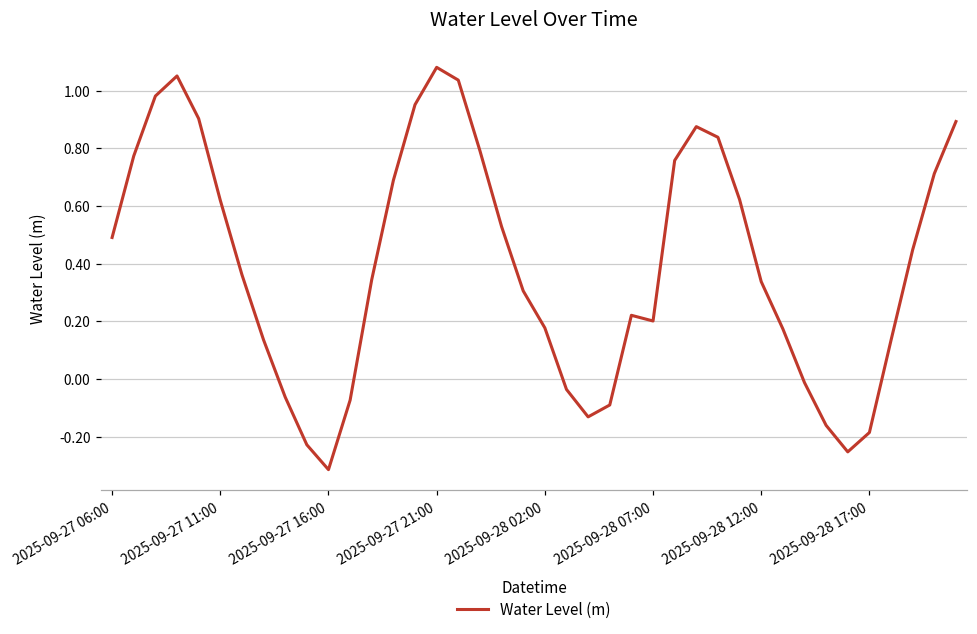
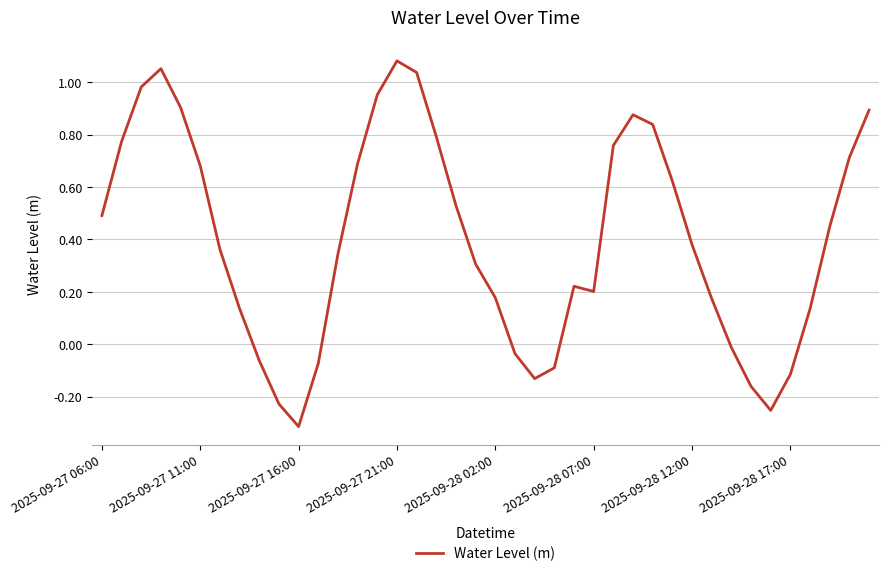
  {
    "2025-09-27 06:00": 0.49,
-   "2025-09-27 11:00": 0.62,
+   "2025-09-27 11:00": 0.68,
    "2025-09-27 16:00": -0.31,
    "2025-09-27 21:00": 1.08,
    "2025-09-28 02:00": 0.18,
    "2025-09-28 07:00": 0.20,
-   "2025-09-28 12:00": 0.34,
-   "2025-09-28 17:00": -0.19
+   "2025-09-28 12:00": 0.38,
+   "2025-09-28 17:00": -0.12
  }
